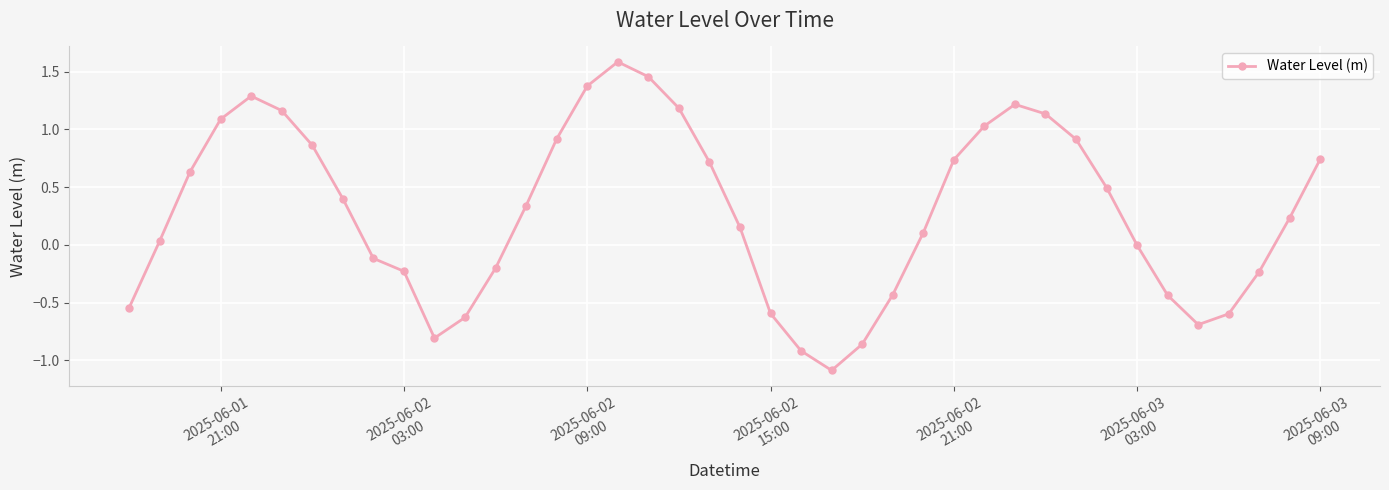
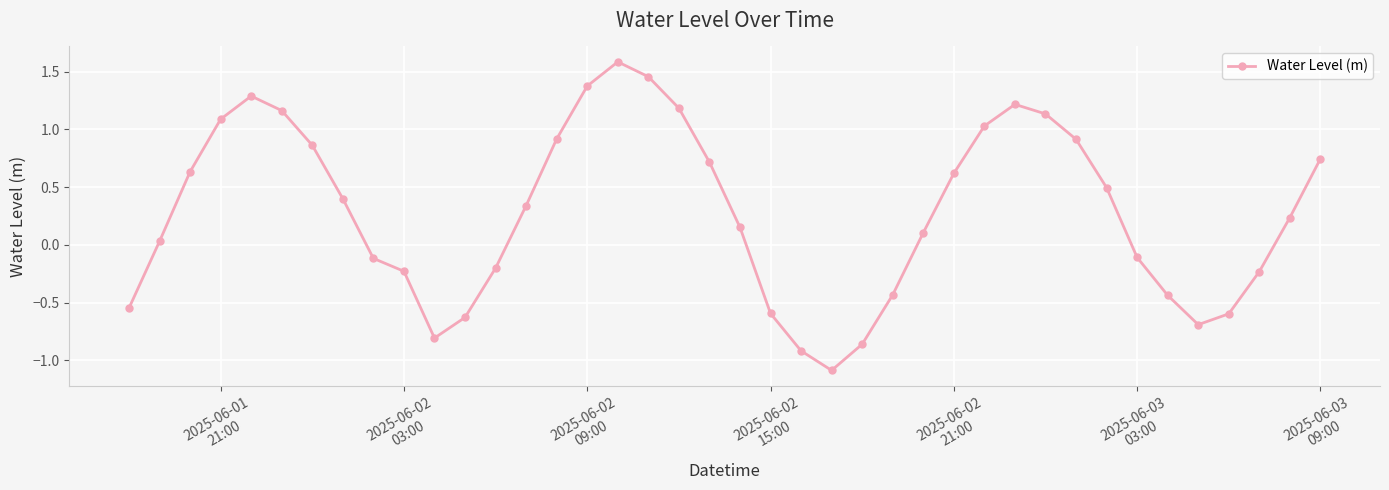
  {
    "2025-06-01 21:00": 1.09,
    "2025-06-02 03:00": -0.23,
    "2025-06-02 09:00": 1.37,
    "2025-06-02 15:00": -0.59,
-   "2025-06-02 21:00": 0.74,
-   "2025-06-03 03:00": 0.00,
+   "2025-06-02 21:00": 0.62,
+   "2025-06-03 03:00": -0.11,
    "2025-06-03 09:00": 0.74
  }
